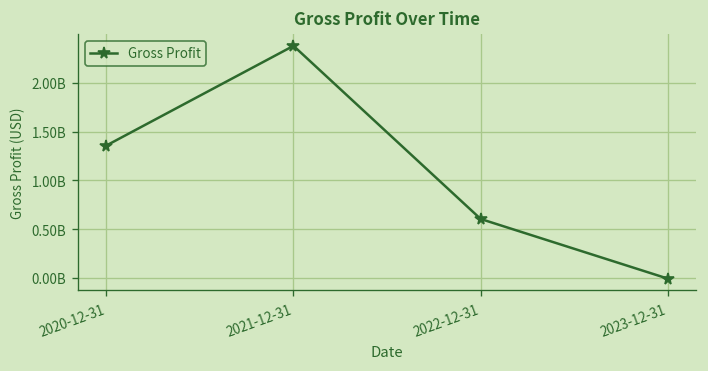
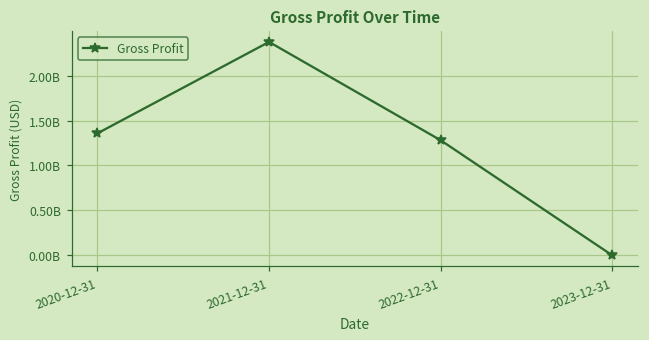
  {
    "2020-12-31": 1400000000,
    "2021-12-31": 2400000000,
-   "2022-12-31": 600000000,
+   "2022-12-31": 1300000000,
    "2023-12-31": 0
  }
